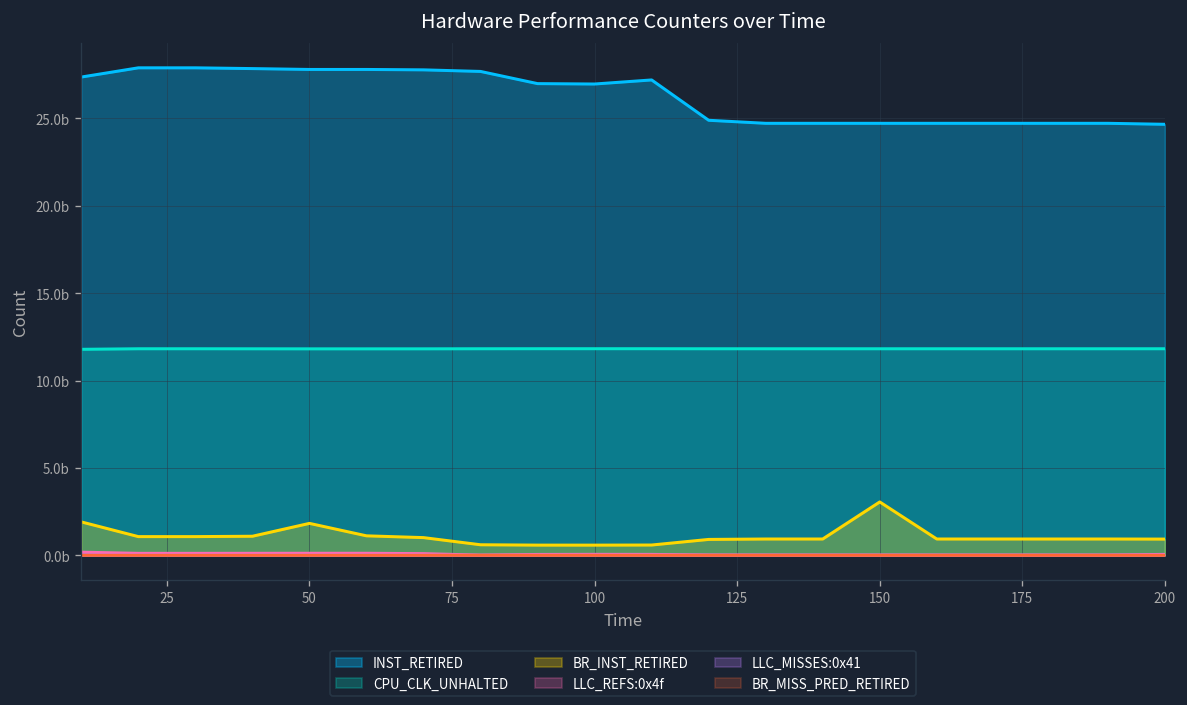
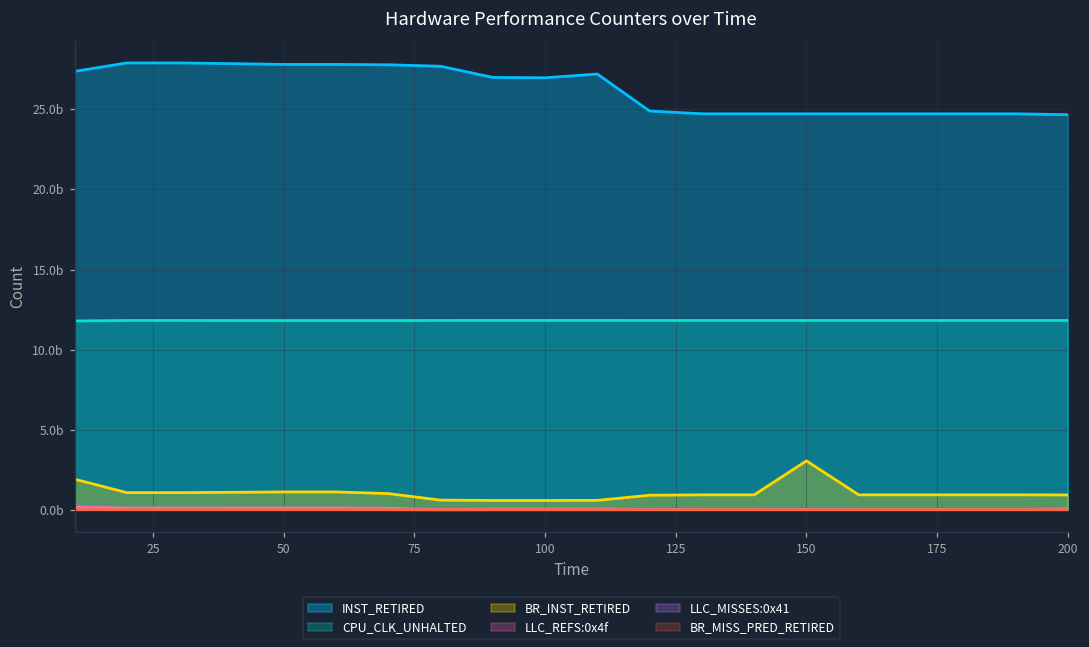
  {
    "BR_INST_RETIRED": {
-     "50": "1.8b",
+     "50": "1.1b",
      "100": "0.6b",
      "150": "3.1b",
      "200": "0.9b"
    }
  }
